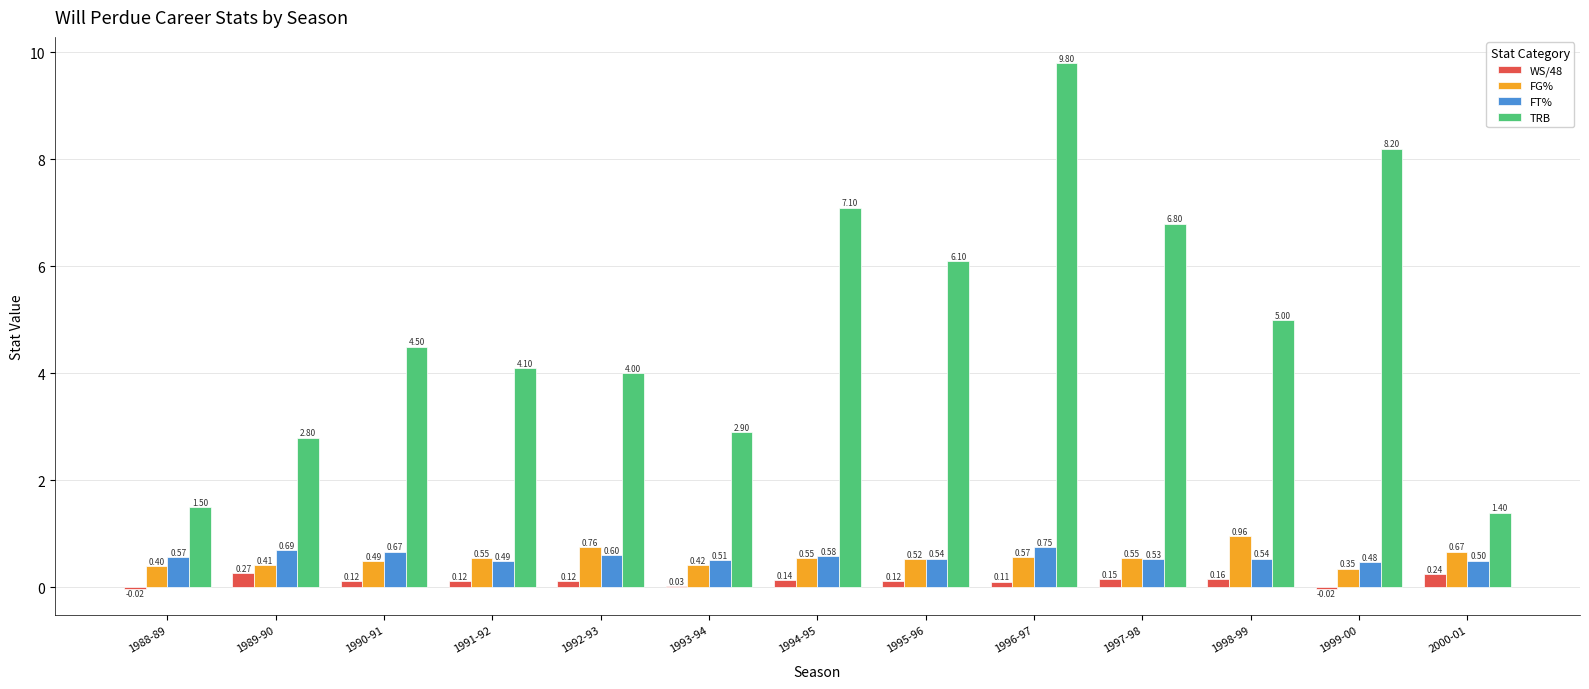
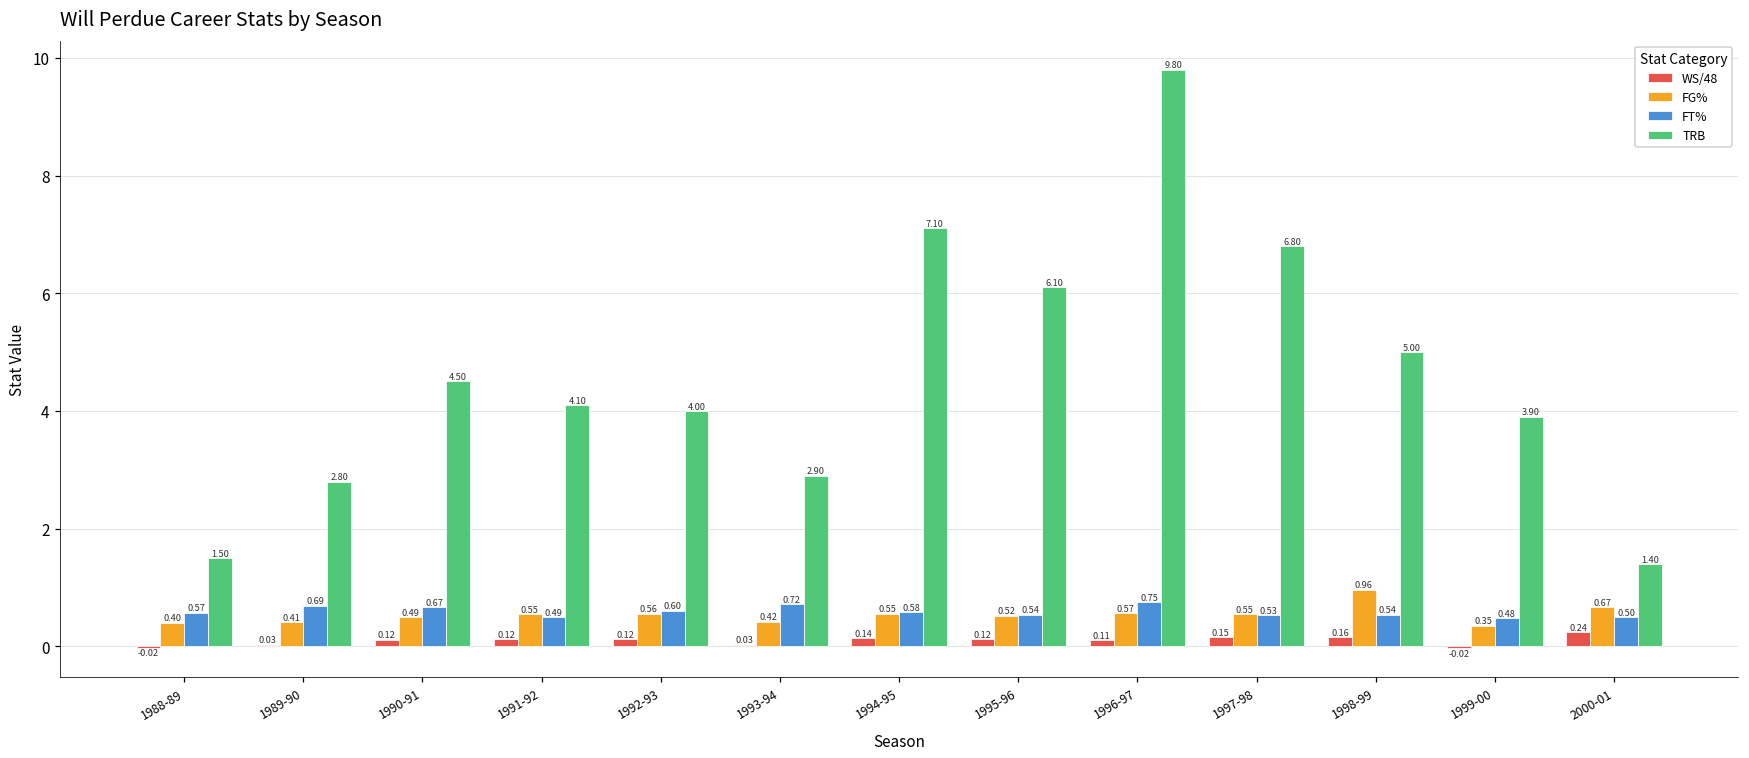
  {
    "WS/48": {
      "1988-89": -0.02,
-     "1989-90": 0.27,
+     "1989-90": 0.03,
      "1990-91": 0.12,
      "1991-92": 0.12,
      "1992-93": 0.12,
      "1993-94": 0.03,
      "1994-95": 0.14,
      "1995-96": 0.12,
      "1996-97": 0.11,
      "1997-98": 0.15,
      "1998-99": 0.16,
      "1999-00": -0.02,
      "2000-01": 0.24
    },
    "FG%": {
      "1988-89": 0.40,
      "1989-90": 0.41,
      "1990-91": 0.49,
      "1991-92": 0.55,
-     "1992-93": 0.76,
+     "1992-93": 0.56,
      "1993-94": 0.42,
      "1994-95": 0.55,
      "1995-96": 0.52,
      "1996-97": 0.57,
      "1997-98": 0.55,
      "1998-99": 0.96,
      "1999-00": 0.35,
      "2000-01": 0.67
    },
    "FT%": {
      "1988-89": 0.57,
      "1989-90": 0.69,
      "1990-91": 0.67,
      "1991-92": 0.49,
      "1992-93": 0.60,
-     "1993-94": 0.51,
+     "1993-94": 0.72,
      "1994-95": 0.58,
      "1995-96": 0.54,
      "1996-97": 0.75,
      "1997-98": 0.53,
      "1998-99": 0.54,
      "1999-00": 0.48,
      "2000-01": 0.50
    },
    "TRB": {
      "1988-89": 1.50,
      "1989-90": 2.80,
      "1990-91": 4.50,
      "1991-92": 4.10,
      "1992-93": 4.00,
      "1993-94": 2.90,
      "1994-95": 7.10,
      "1995-96": 6.10,
      "1996-97": 9.80,
      "1997-98": 6.80,
      "1998-99": 5.00,
-     "1999-00": 8.20,
+     "1999-00": 3.90,
      "2000-01": 1.40
    }
  }
